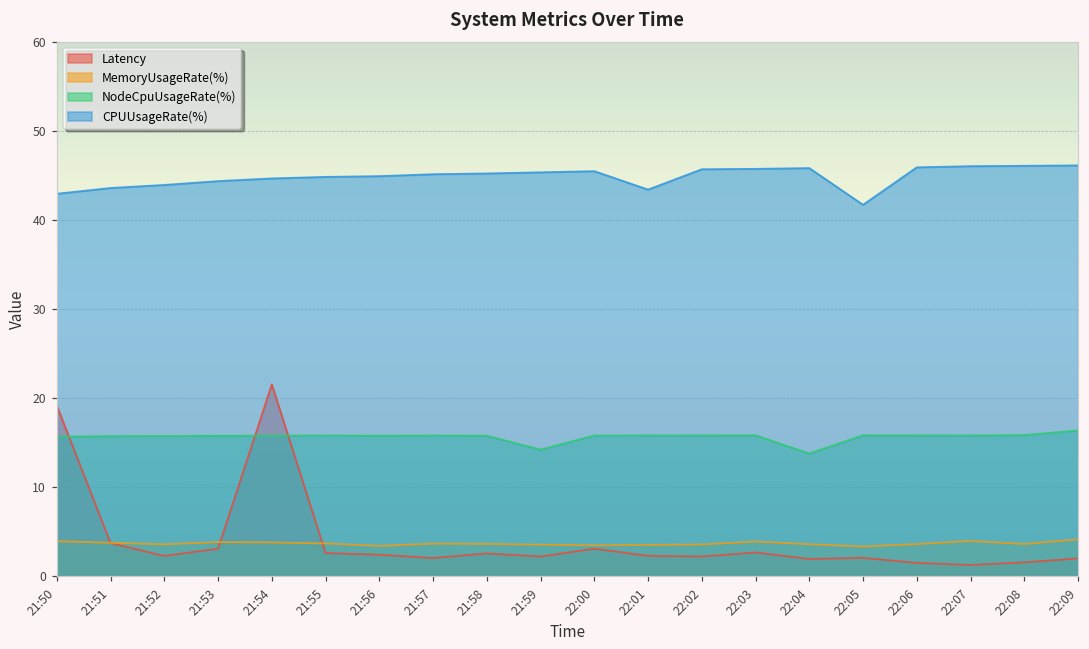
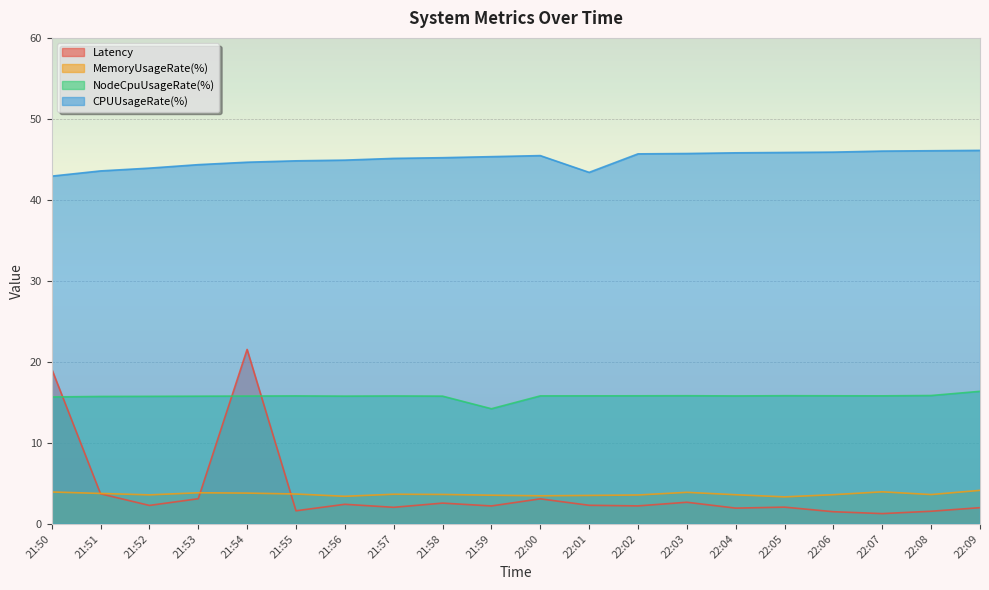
  {
    "Latency": {
      "21:50": 19,
      "21:52": 2,
      "21:53": 3,
      "21:54": 22,
-     "21:55": 3,
+     "21:55": 2,
      "21:56": 2,
      "21:57": 2,
      "21:58": 3,
      "21:59": 2,
      "22:00": 3,
      "22:01": 2,
      "22:02": 2,
      "22:03": 3,
      "22:04": 2,
      "22:05": 2,
      "22:06": 1,
      "22:07": 1,
      "22:08": 2,
      "22:09": 2
    },
    "MemoryUsageRate(%)": {
      "21:50": 4,
      "21:52": 4,
      "21:53": 4,
      "21:54": 4,
      "21:55": 4,
      "21:56": 3,
      "21:57": 4,
      "21:58": 4,
      "21:59": 4,
      "22:00": 3,
      "22:01": 4,
      "22:02": 4,
      "22:03": 4,
      "22:04": 4,
      "22:05": 3,
      "22:06": 4,
      "22:07": 4,
      "22:08": 4,
      "22:09": 4
    },
    "NodeCpuUsageRate(%)": {
      "21:50": 16,
      "21:51": 16,
      "21:52": 16,
      "21:53": 16,
      "21:54": 16,
      "21:55": 16,
      "21:56": 16,
      "21:57": 16,
      "21:58": 16,
      "21:59": 14,
      "22:00": 16,
      "22:01": 16,
      "22:02": 16,
      "22:03": 16,
-     "22:04": 14,
+     "22:04": 16,
      "22:05": 16,
      "22:06": 16,
      "22:07": 16,
      "22:08": 16,
      "22:09": 16
    },
    "CPUUsageRate(%)": {
      "21:50": 43,
      "21:51": 44,
      "21:52": 44,
      "21:53": 44,
      "21:54": 45,
      "21:55": 45,
      "21:56": 45,
      "21:57": 45,
      "21:58": 45,
      "21:59": 45,
      "22:00": 45,
      "22:01": 43,
      "22:02": 46,
      "22:03": 46,
      "22:04": 46,
-     "22:05": 42,
+     "22:05": 46,
      "22:06": 46,
      "22:07": 46,
      "22:08": 46,
      "22:09": 46
    }
  }
